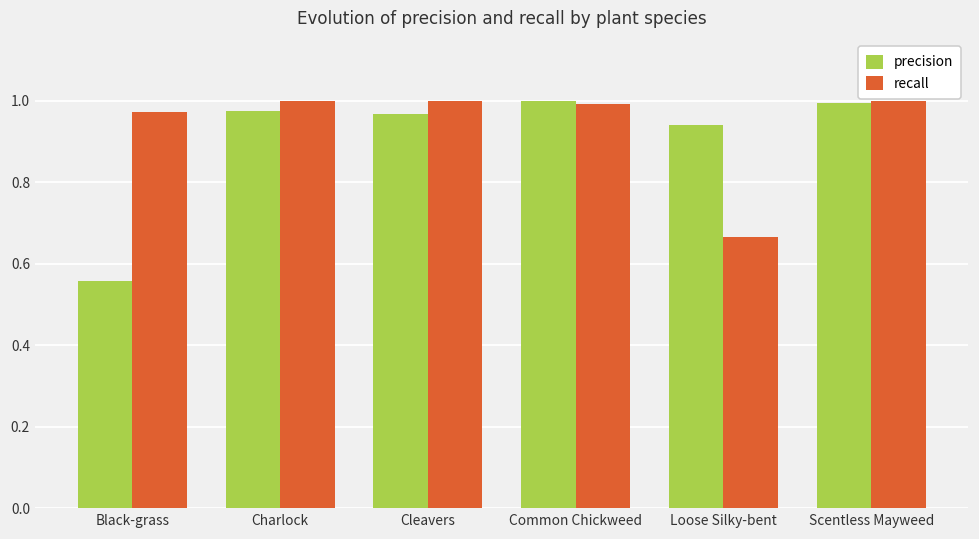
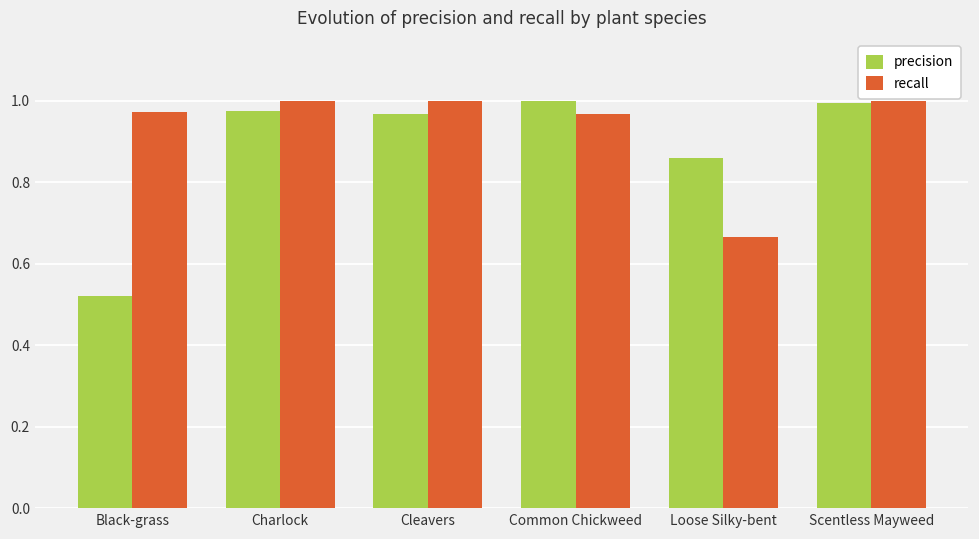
  {
    "precision": {
-     "Black-grass": 0.56,
+     "Black-grass": 0.52,
      "Charlock": 0.98,
      "Cleavers": 0.97,
      "Common Chickweed": 1.00,
-     "Loose Silky-bent": 0.94,
+     "Loose Silky-bent": 0.86,
      "Scentless Mayweed": 0.99
    },
    "recall": {
      "Black-grass": 0.97,
      "Charlock": 1.00,
      "Cleavers": 1.00,
-     "Common Chickweed": 0.99,
+     "Common Chickweed": 0.97,
      "Loose Silky-bent": 0.67,
      "Scentless Mayweed": 1.00
    }
  }
